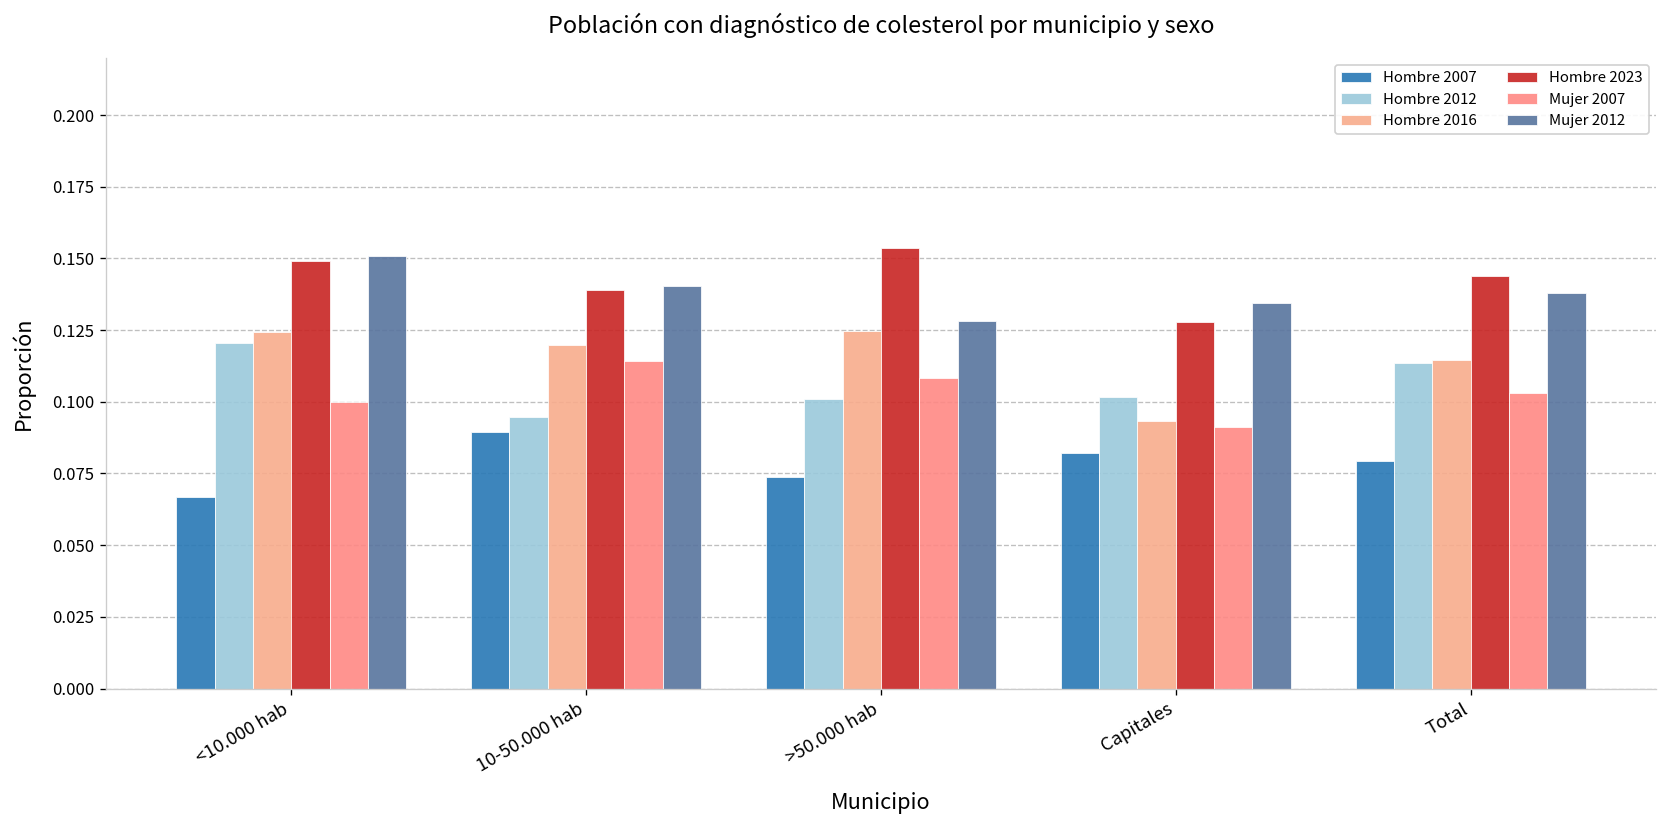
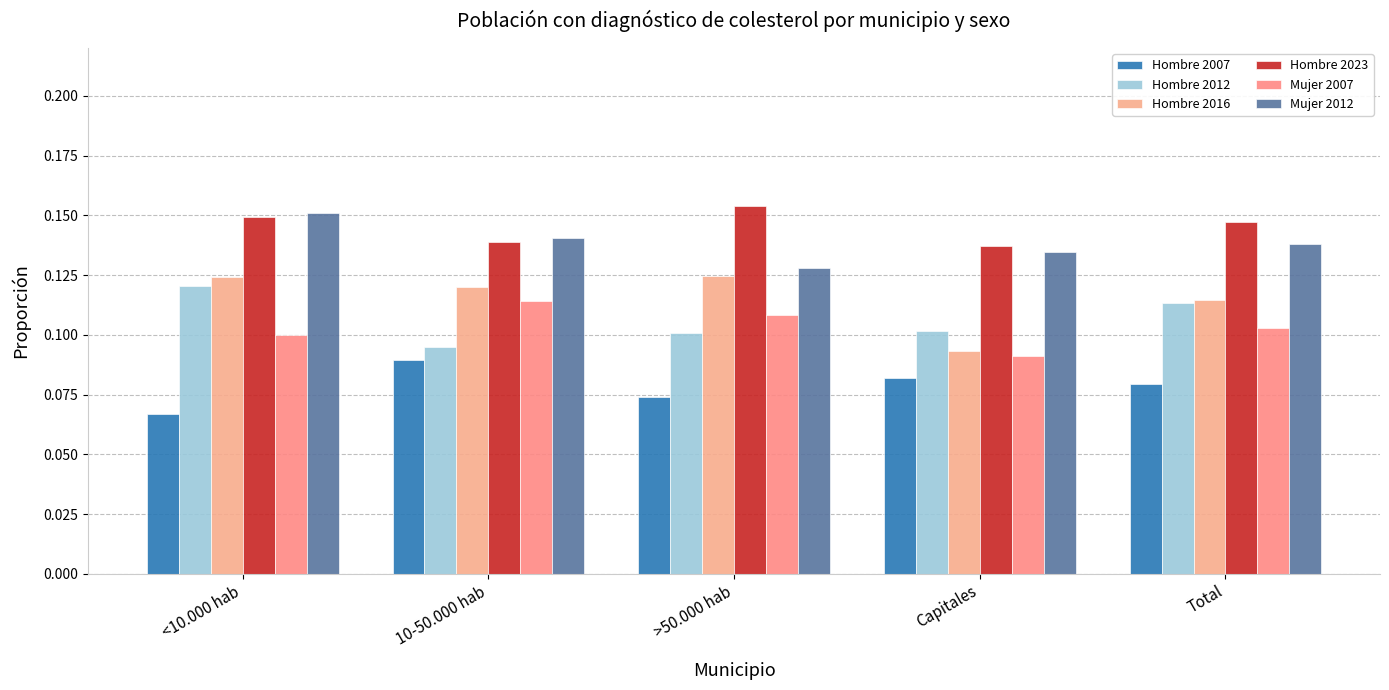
  {
    "Hombre 2012": {
      "<10.000 hab": 0.120,
      "10-50.000 hab": 0.095,
      ">50.000 hab": 0.101,
      "Capitales": 0.102,
      "Total": 0.113
    },
    "Hombre 2023": {
      "<10.000 hab": 0.149,
      "10-50.000 hab": 0.139,
      ">50.000 hab": 0.154,
-     "Capitales": 0.128,
-     "Total": 0.144
+     "Capitales": 0.137,
+     "Total": 0.147
    }
  }
